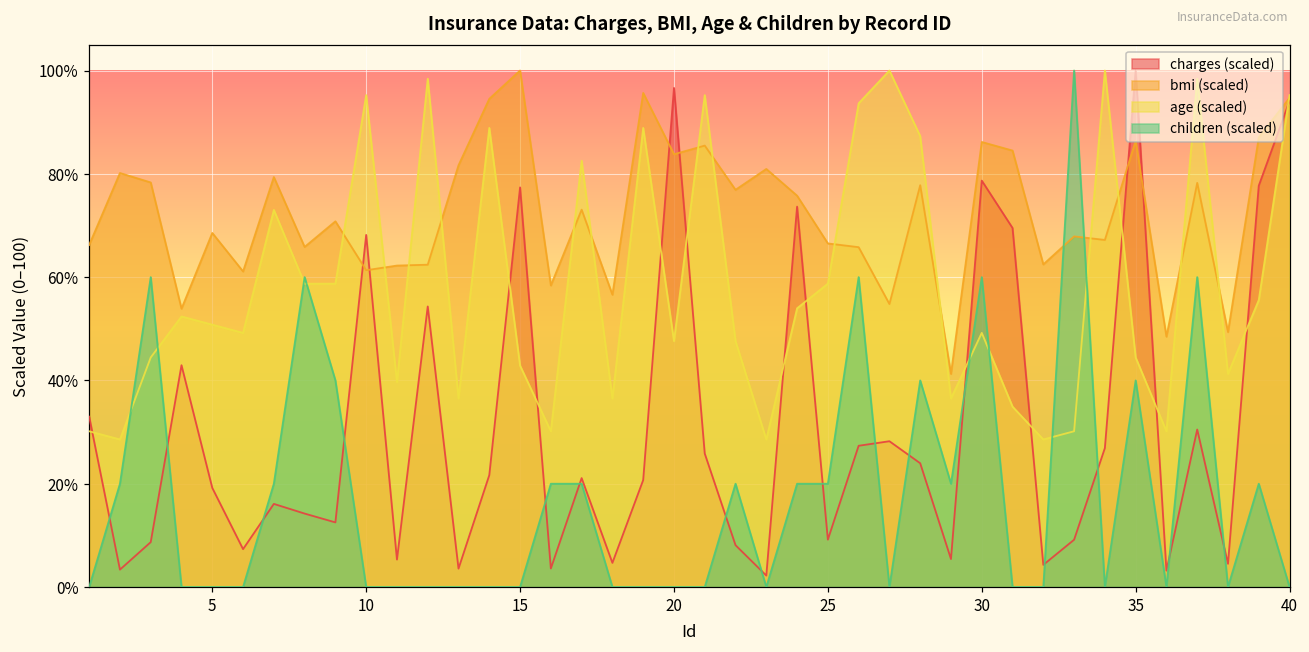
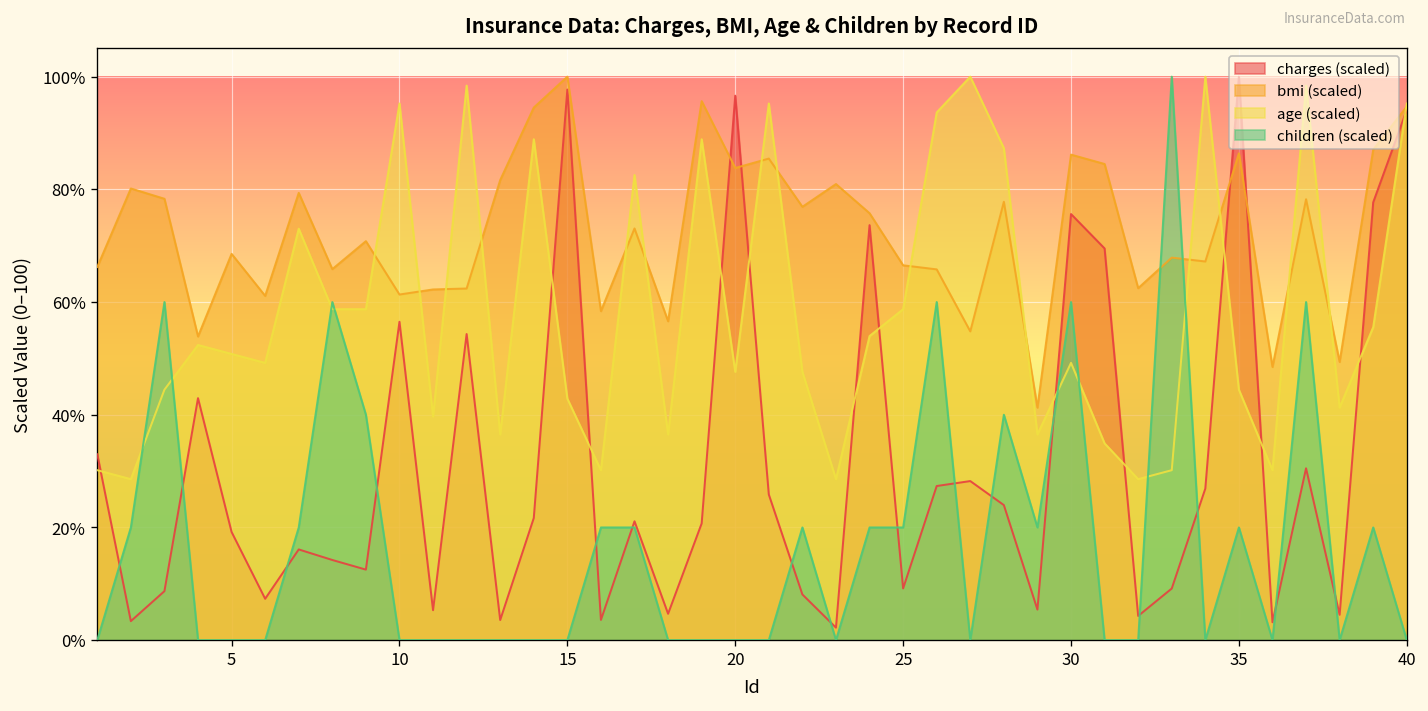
  {
    "charges (scaled)": {
      "5": "19%",
-     "10": "68%",
-     "15": "77%",
+     "10": "56%",
+     "15": "98%",
      "20": "97%",
      "25": "9%",
-     "30": "79%",
+     "30": "76%",
      "40": "94%"
    },
    "children (scaled)": {
      "5": "0%",
      "10": "0%",
      "15": "0%",
      "20": "0%",
      "25": "20%",
      "30": "60%",
-     "35": "40%",
+     "35": "20%",
      "40": "0%"
    }
  }
